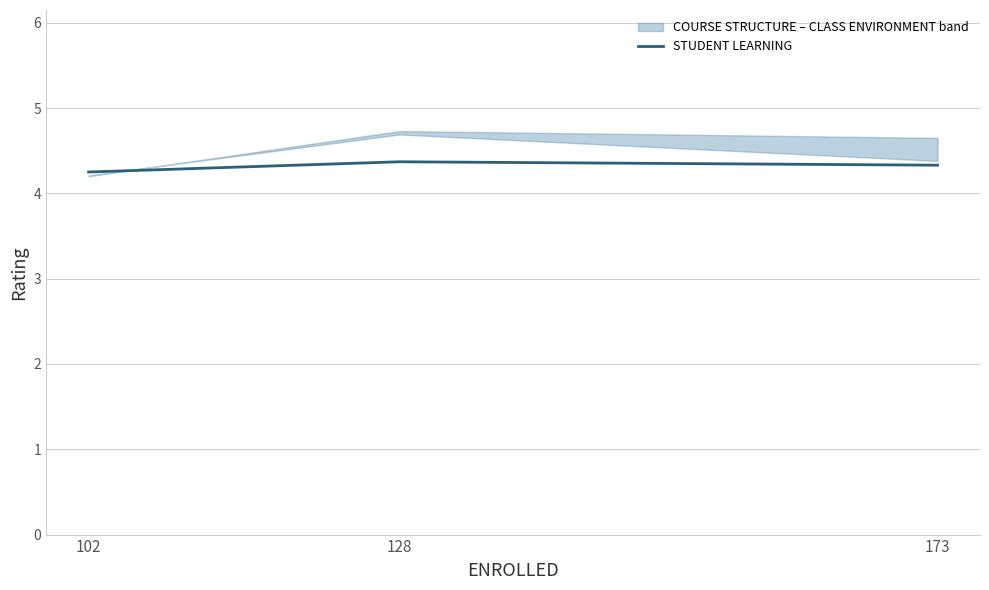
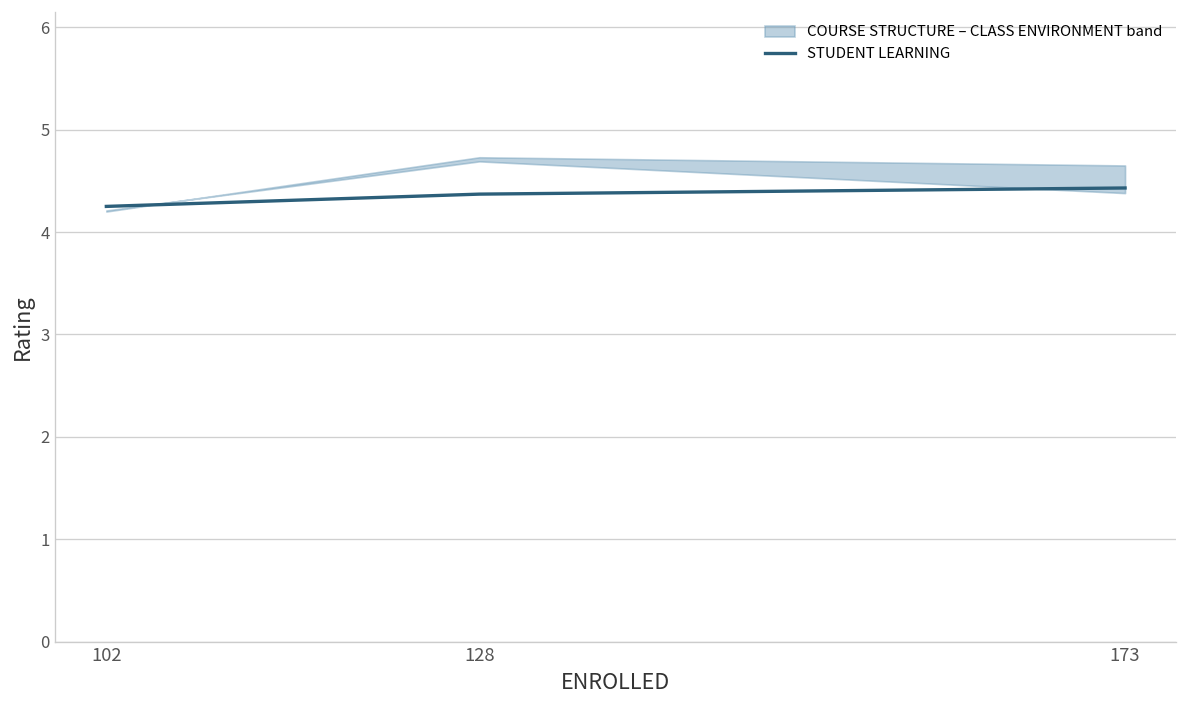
  {
    "STUDENT LEARNING": {
      "102": 4.3,
      "128": 4.4,
-     "173": 4.3
+     "173": 4.4
    }
  }
